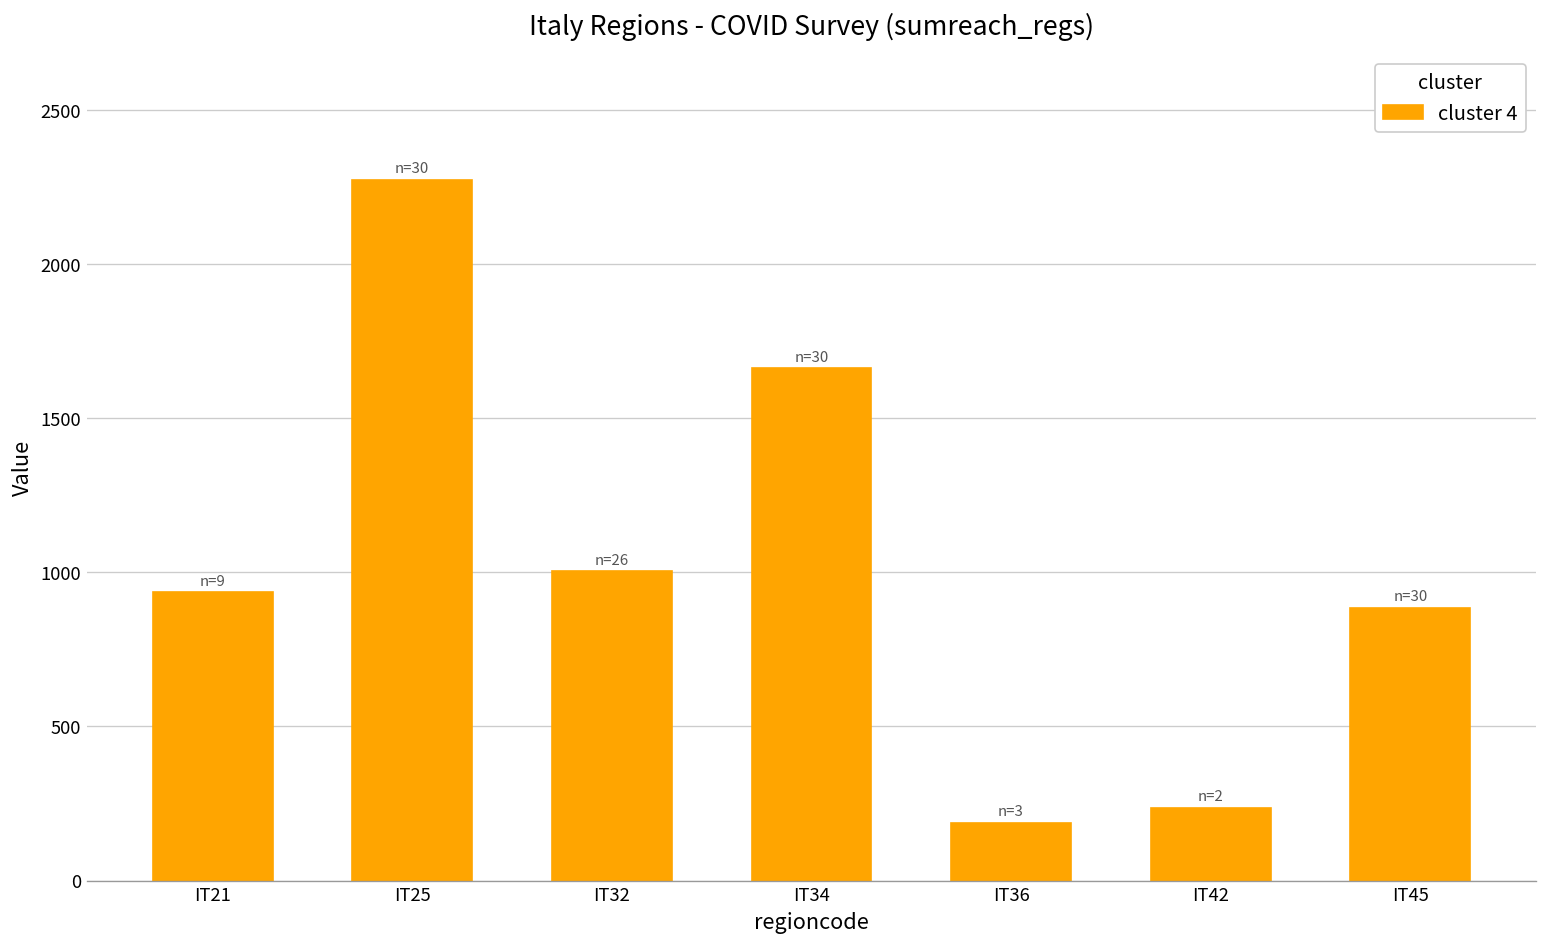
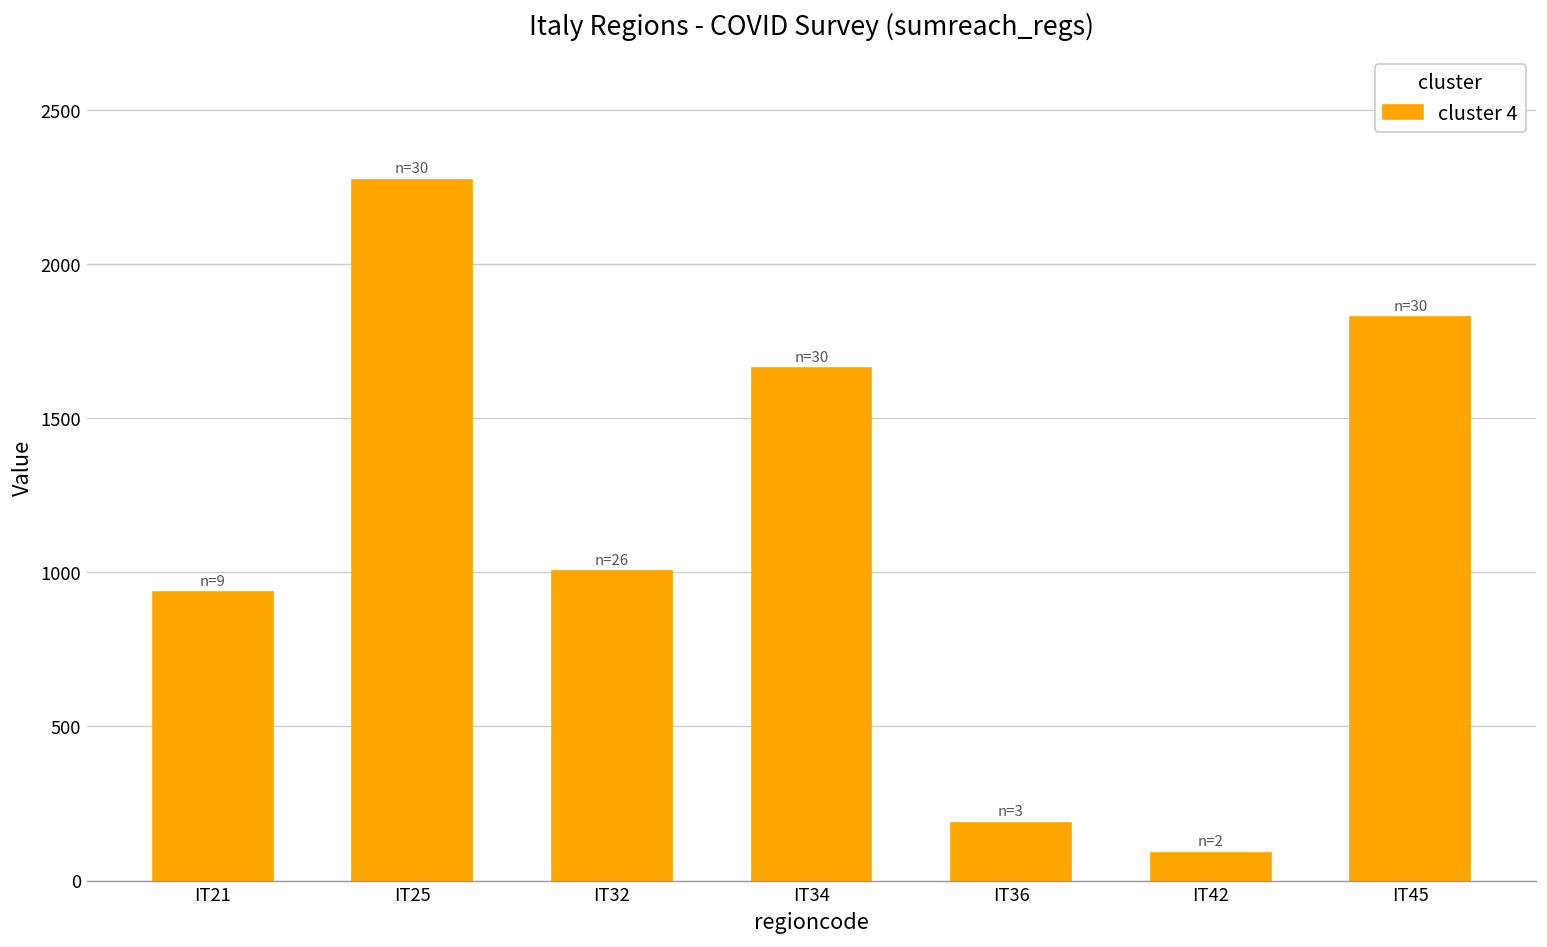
  {
-   "IT42": 240,
-   "IT45": 880
+   "IT42": 90,
+   "IT45": 1830
  }
